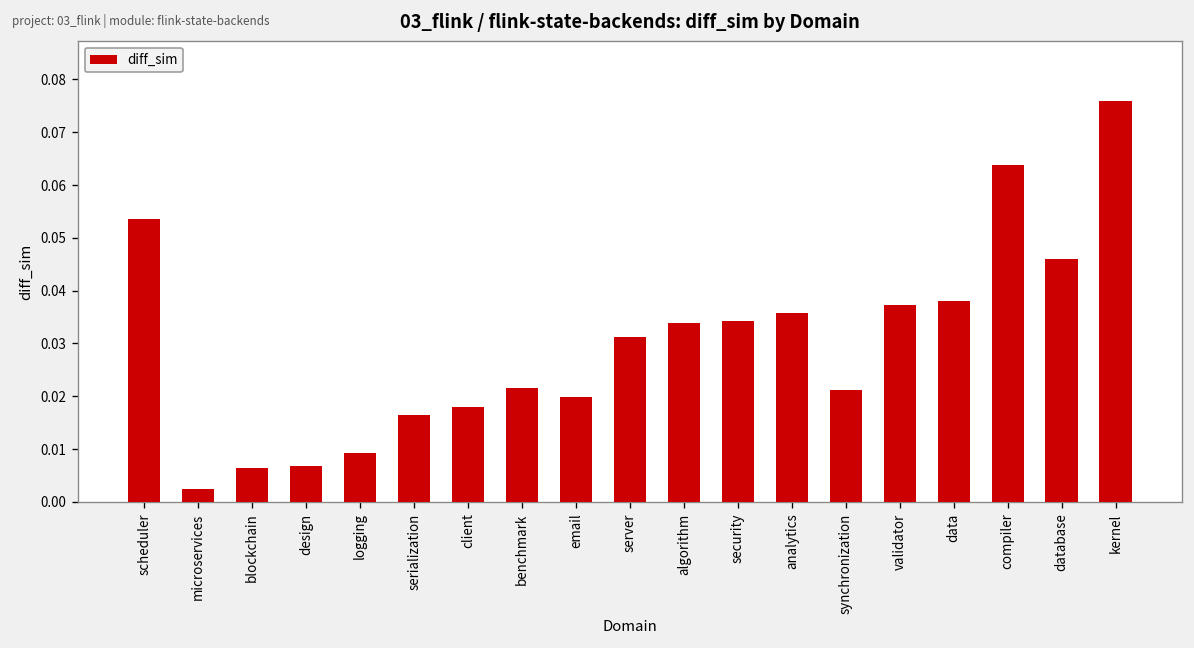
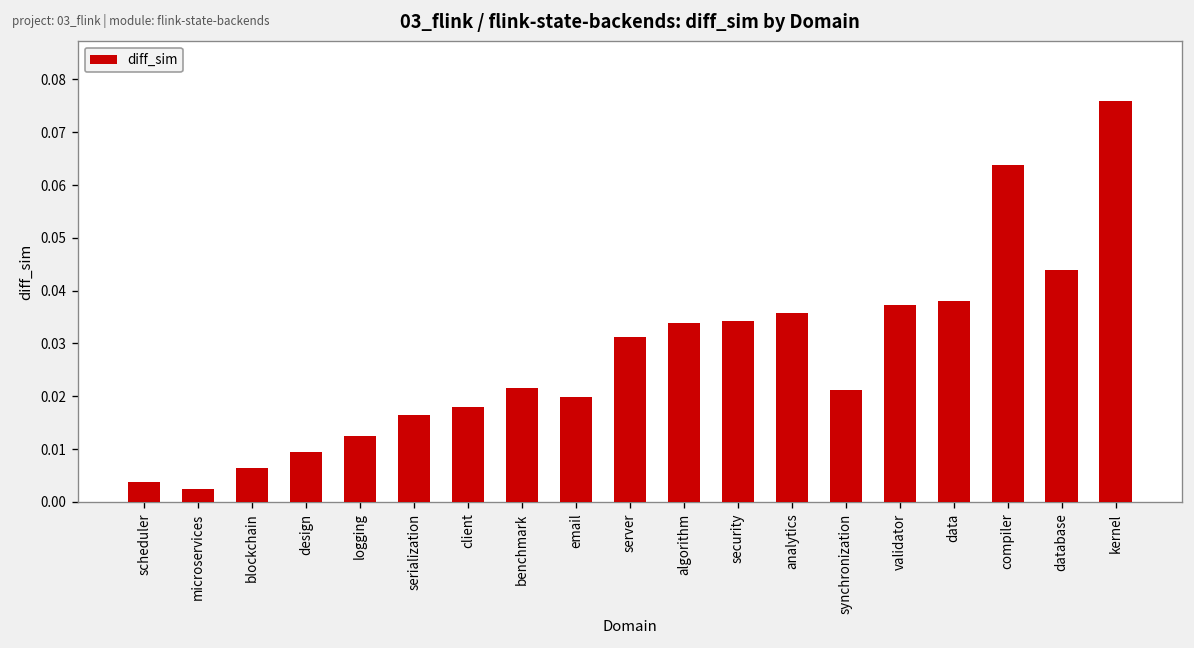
  {
-   "scheduler": 0.054,
+   "scheduler": 0.004,
    "microservices": 0.002,
    "blockchain": 0.007,
-   "design": 0.007,
-   "logging": 0.009,
+   "design": 0.009,
+   "logging": 0.012,
    "serialization": 0.017,
    "client": 0.018,
    "benchmark": 0.022,
    "email": 0.020,
    "server": 0.031,
    "algorithm": 0.034,
    "security": 0.034,
    "analytics": 0.036,
    "synchronization": 0.021,
    "validator": 0.037,
    "data": 0.038,
    "compiler": 0.064,
-   "database": 0.046,
+   "database": 0.044,
    "kernel": 0.076
  }
